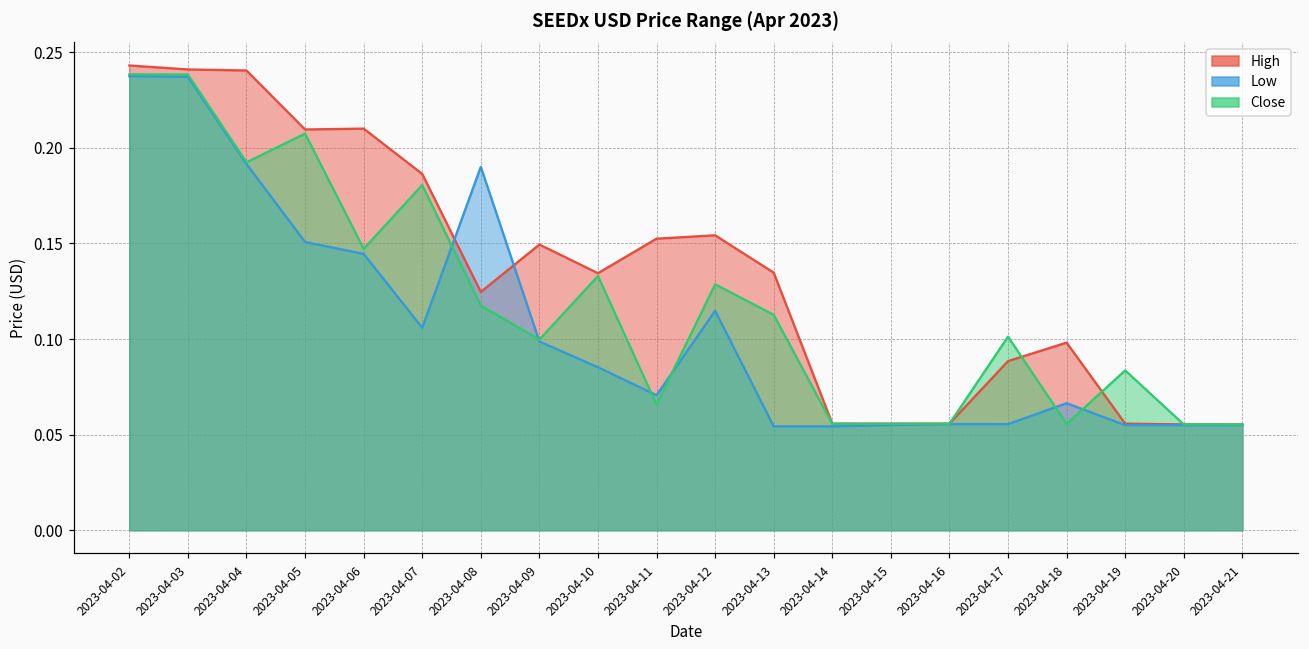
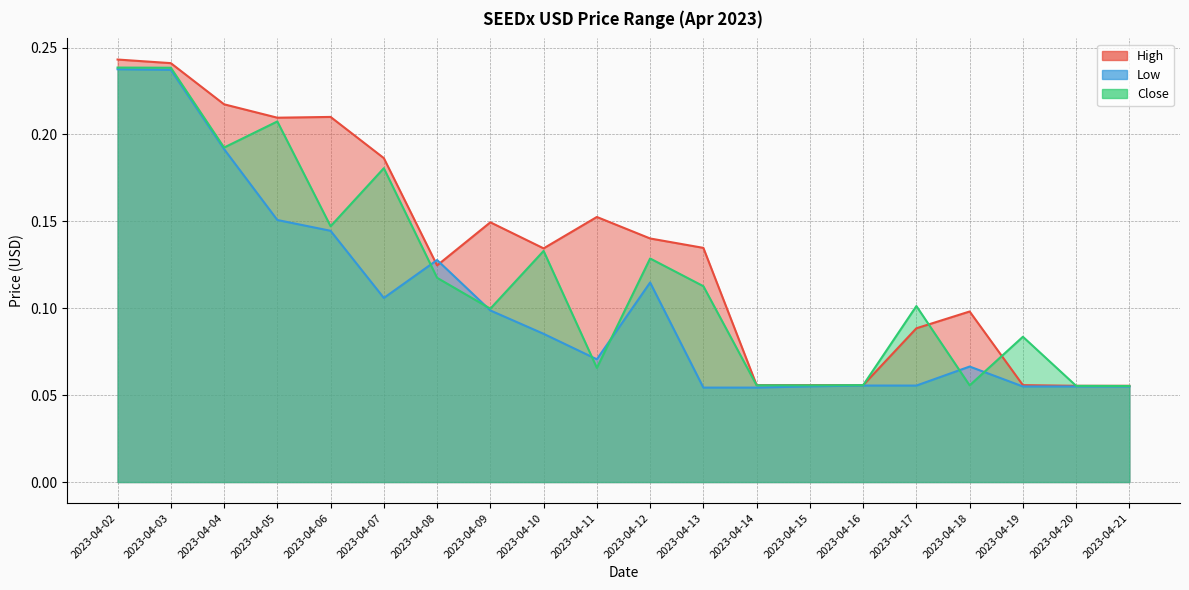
  {
    "High": {
      "2023-04-02": 0.243,
      "2023-04-03": 0.241,
-     "2023-04-04": 0.240,
+     "2023-04-04": 0.217,
      "2023-04-05": 0.210,
      "2023-04-06": 0.210,
      "2023-04-07": 0.186,
      "2023-04-08": 0.125,
      "2023-04-09": 0.149,
      "2023-04-11": 0.153,
-     "2023-04-12": 0.154,
+     "2023-04-12": 0.140,
      "2023-04-13": 0.135,
      "2023-04-17": 0.088,
      "2023-04-18": 0.098
    },
    "Low": {
      "2023-04-05": 0.151,
      "2023-04-06": 0.145,
      "2023-04-07": 0.106,
-     "2023-04-08": 0.190,
+     "2023-04-08": 0.128,
      "2023-04-10": 0.085,
      "2023-04-11": 0.071,
      "2023-04-12": 0.115,
      "2023-04-13": 0.054,
      "2023-04-17": 0.056,
      "2023-04-18": 0.066
    },
    "Close": {
      "2023-04-05": 0.207,
      "2023-04-06": 0.147,
      "2023-04-07": 0.181,
      "2023-04-08": 0.117,
      "2023-04-11": 0.066,
      "2023-04-12": 0.129,
      "2023-04-13": 0.113,
      "2023-04-17": 0.101,
      "2023-04-18": 0.056,
      "2023-04-19": 0.084
    }
  }
